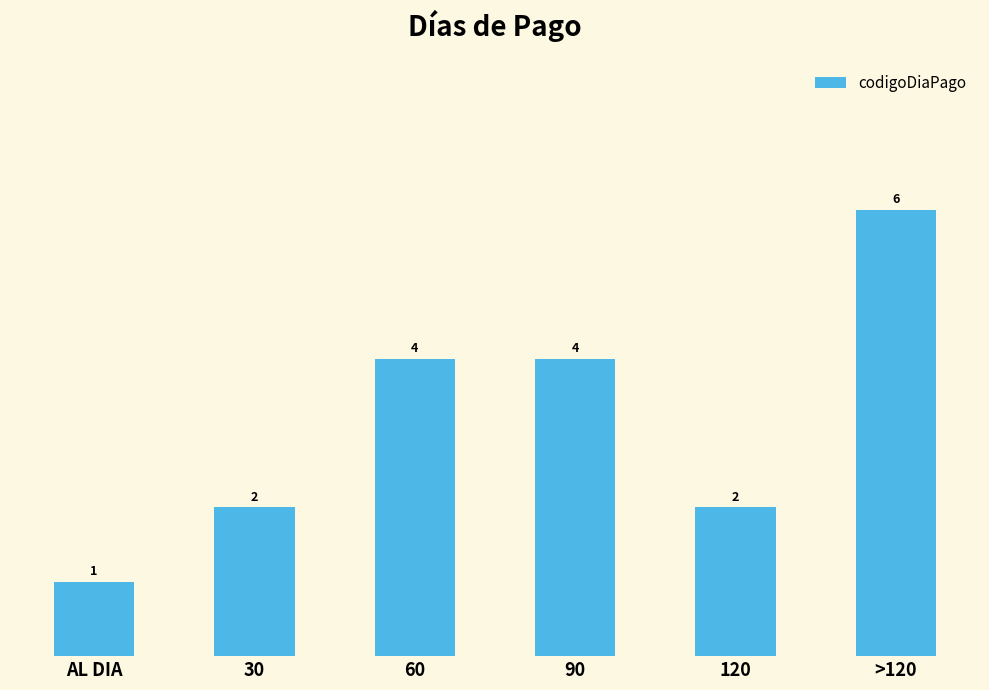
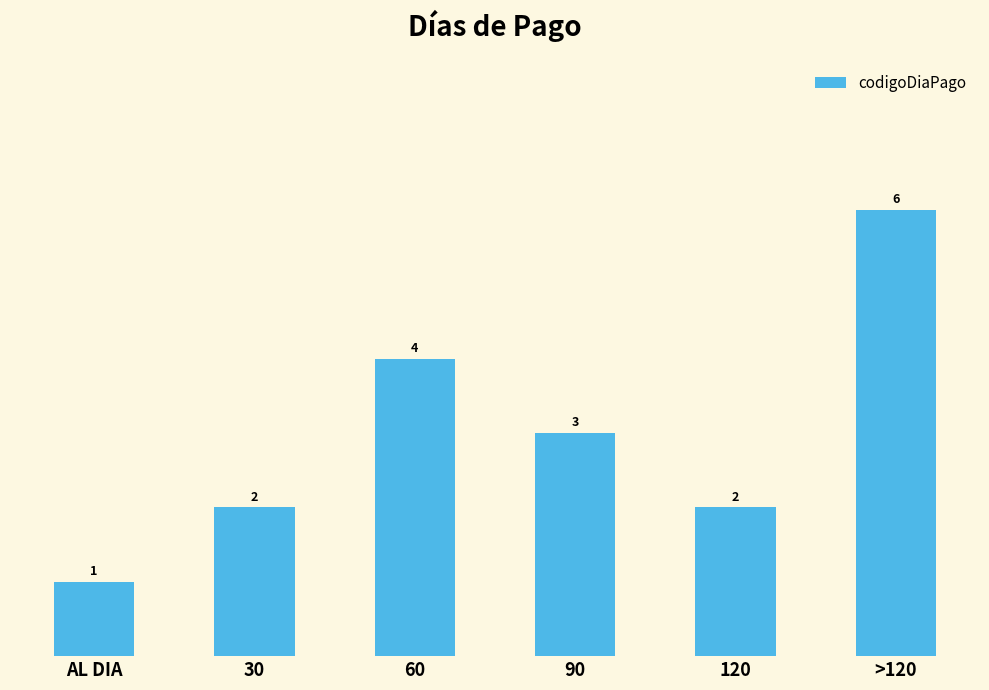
  {
    "AL DIA": 1,
    "30": 2,
    "60": 4,
-   "90": 4,
+   "90": 3,
    "120": 2,
    ">120": 6
  }
